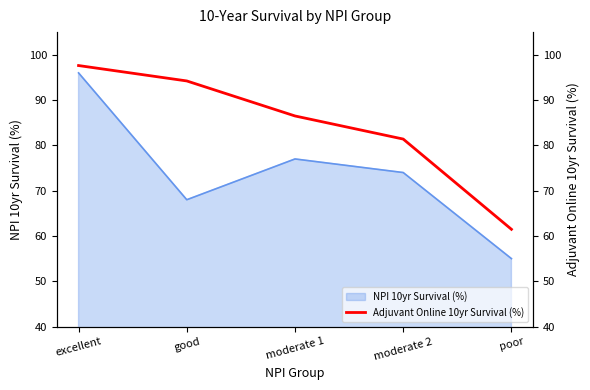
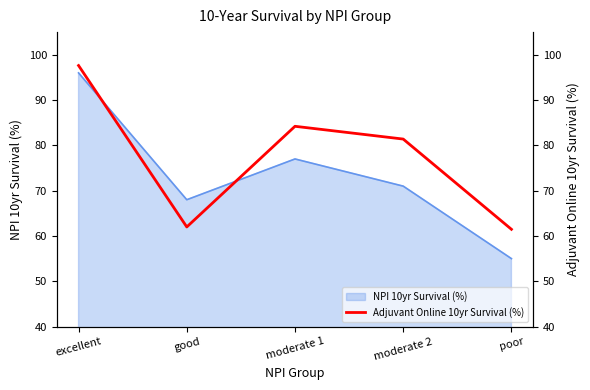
  {
    "NPI 10yr Survival (%)": {
      "excellent": 96,
      "good": 68,
      "moderate 1": 77,
-     "moderate 2": 74,
+     "moderate 2": 71,
      "poor": 55
    },
    "Adjuvant Online 10yr Survival (%)": {
      "excellent": 98,
-     "good": 94,
-     "moderate 1": 86,
+     "good": 62,
+     "moderate 1": 84,
      "moderate 2": 81,
      "poor": 61
    }
  }
